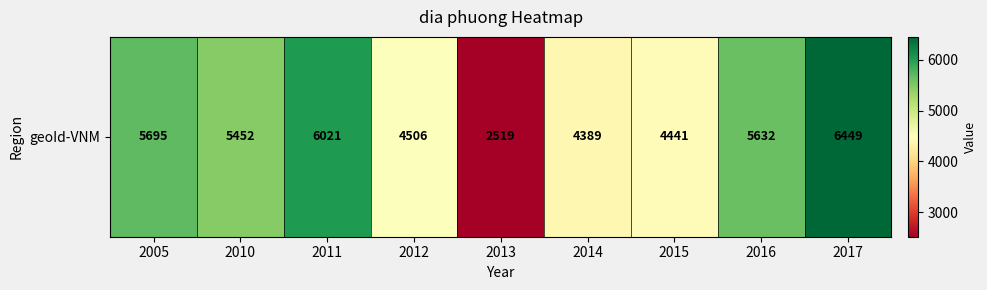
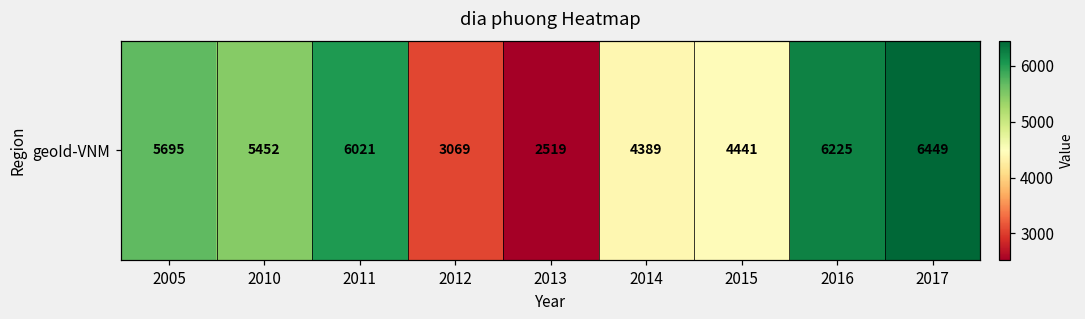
  {
    "geoId-VNM": {
      "2005": 5695,
      "2010": 5452,
      "2011": 6021,
-     "2012": 4506,
+     "2012": 3069,
      "2013": 2519,
      "2014": 4389,
      "2015": 4441,
-     "2016": 5632,
+     "2016": 6225,
      "2017": 6449
    }
  }
